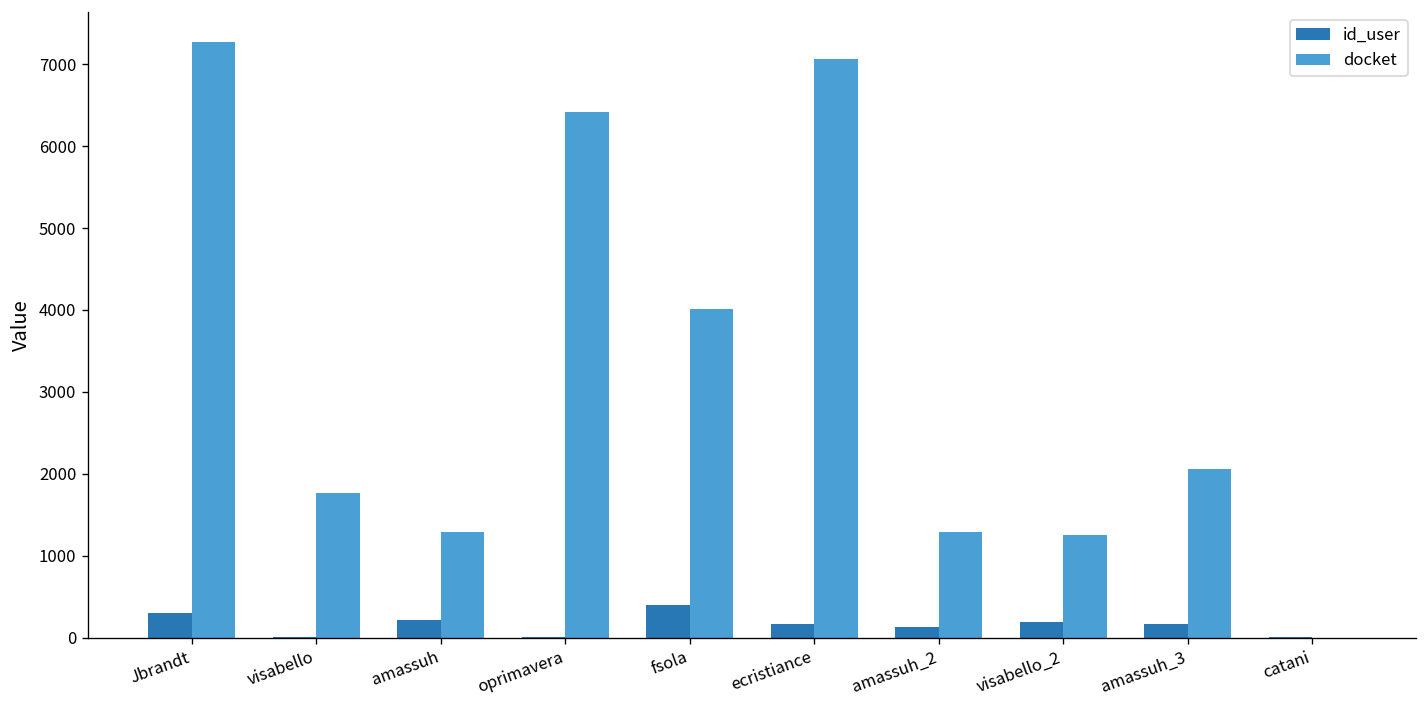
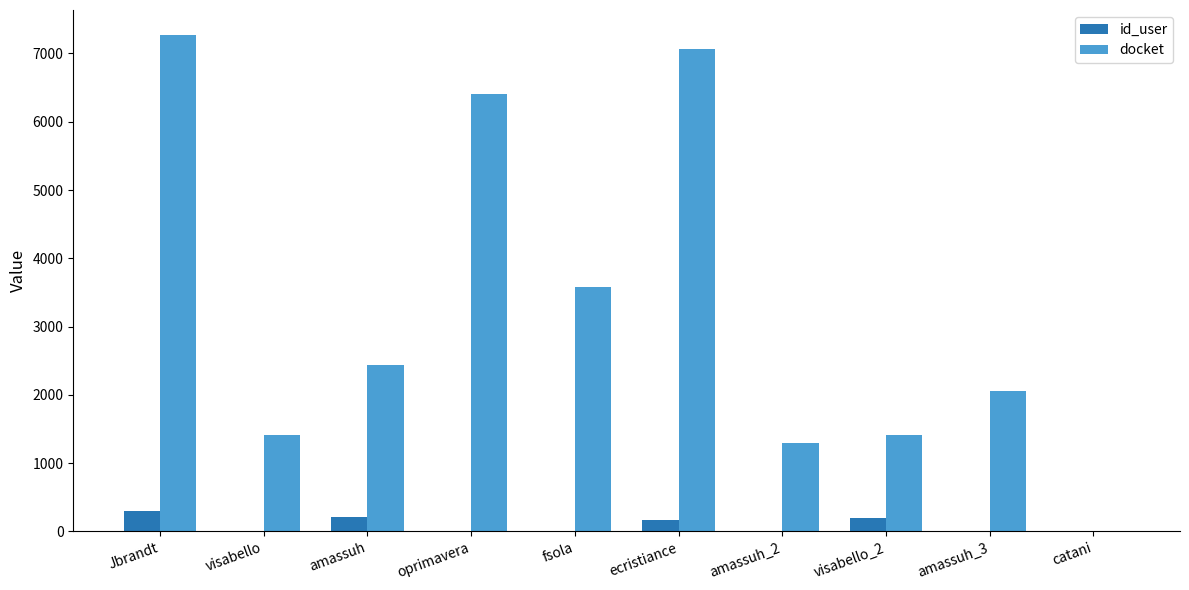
  {
    "id_user": {
      "Jbrandt": 300,
      "amassuh": 200,
-     "fsola": 400,
+     "fsola": 0,
      "ecristiance": 200,
-     "amassuh_2": 100,
+     "amassuh_2": 0,
      "visabello_2": 200,
-     "amassuh_3": 200
+     "amassuh_3": 0
    },
    "docket": {
      "Jbrandt": 7300,
-     "visabello": 1800,
-     "amassuh": 1300,
+     "visabello": 1400,
+     "amassuh": 2400,
      "oprimavera": 6400,
-     "fsola": 4000,
+     "fsola": 3600,
      "ecristiance": 7100,
      "amassuh_2": 1300,
-     "visabello_2": 1300,
+     "visabello_2": 1400,
      "amassuh_3": 2100,
      "catani": 0
    }
  }
